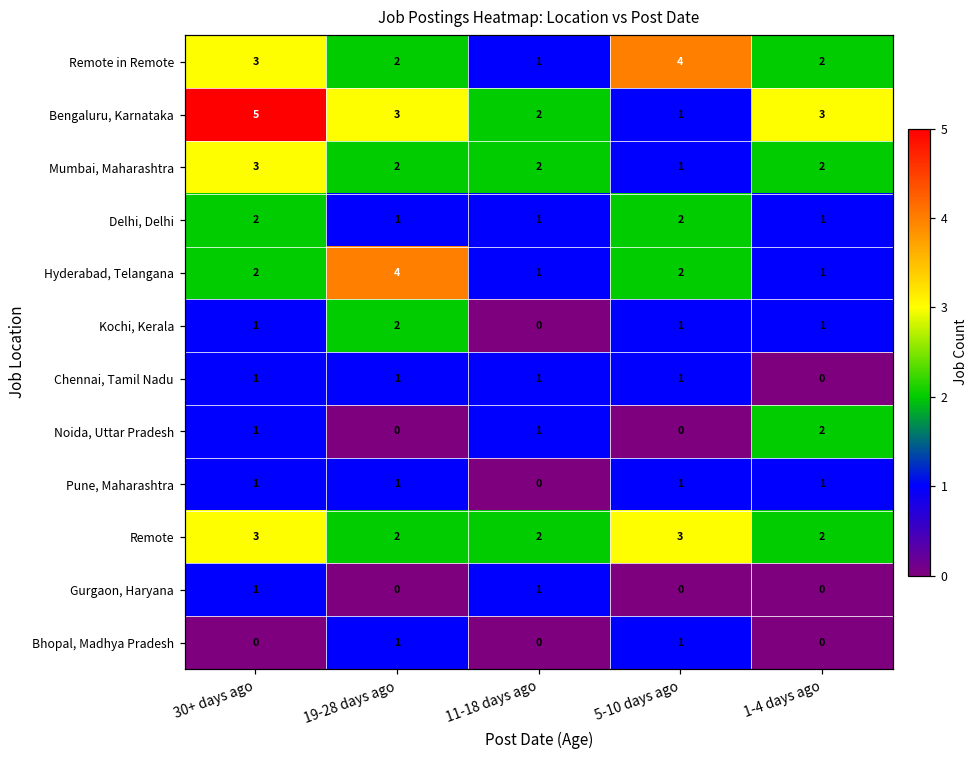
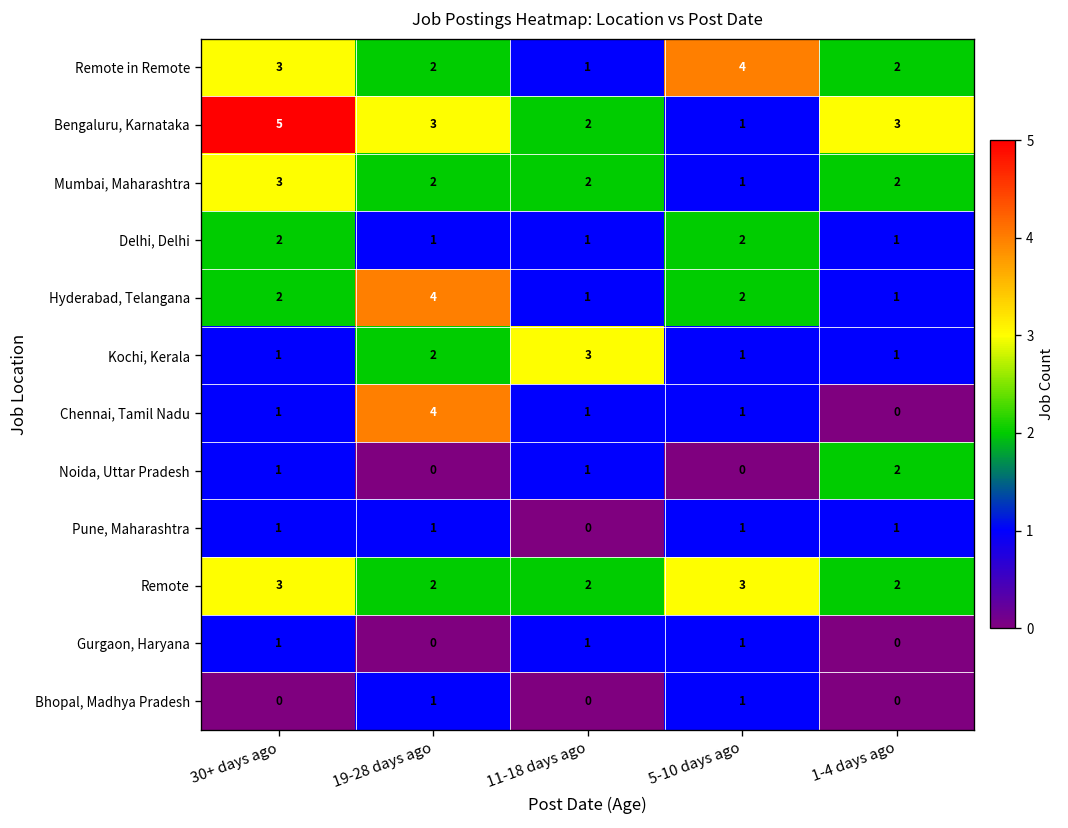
  {
    "Remote in Remote": {
      "30+ days ago": 3,
      "19-28 days ago": 2,
      "11-18 days ago": 1,
      "5-10 days ago": 4,
      "1-4 days ago": 2
    },
    "Bengaluru, Karnataka": {
      "30+ days ago": 5,
      "19-28 days ago": 3,
      "11-18 days ago": 2,
      "5-10 days ago": 1,
      "1-4 days ago": 3
    },
    "Mumbai, Maharashtra": {
      "30+ days ago": 3,
      "19-28 days ago": 2,
      "11-18 days ago": 2,
      "5-10 days ago": 1,
      "1-4 days ago": 2
    },
    "Delhi, Delhi": {
      "30+ days ago": 2,
      "19-28 days ago": 1,
      "11-18 days ago": 1,
      "5-10 days ago": 2,
      "1-4 days ago": 1
    },
    "Hyderabad, Telangana": {
      "30+ days ago": 2,
      "19-28 days ago": 4,
      "11-18 days ago": 1,
      "5-10 days ago": 2,
      "1-4 days ago": 1
    },
    "Kochi, Kerala": {
      "30+ days ago": 1,
      "19-28 days ago": 2,
-     "11-18 days ago": 0,
+     "11-18 days ago": 3,
      "5-10 days ago": 1,
      "1-4 days ago": 1
    },
    "Chennai, Tamil Nadu": {
      "30+ days ago": 1,
-     "19-28 days ago": 1,
+     "19-28 days ago": 4,
      "11-18 days ago": 1,
      "5-10 days ago": 1,
      "1-4 days ago": 0
    },
    "Noida, Uttar Pradesh": {
      "30+ days ago": 1,
      "19-28 days ago": 0,
      "11-18 days ago": 1,
      "5-10 days ago": 0,
      "1-4 days ago": 2
    },
    "Pune, Maharashtra": {
      "30+ days ago": 1,
      "19-28 days ago": 1,
      "11-18 days ago": 0,
      "5-10 days ago": 1,
      "1-4 days ago": 1
    },
    "Remote": {
      "30+ days ago": 3,
      "19-28 days ago": 2,
      "11-18 days ago": 2,
      "5-10 days ago": 3,
      "1-4 days ago": 2
    },
    "Gurgaon, Haryana": {
      "30+ days ago": 1,
      "19-28 days ago": 0,
      "11-18 days ago": 1,
-     "5-10 days ago": 0,
+     "5-10 days ago": 1,
      "1-4 days ago": 0
    },
    "Bhopal, Madhya Pradesh": {
      "30+ days ago": 0,
      "19-28 days ago": 1,
      "11-18 days ago": 0,
      "5-10 days ago": 1,
      "1-4 days ago": 0
    }
  }
